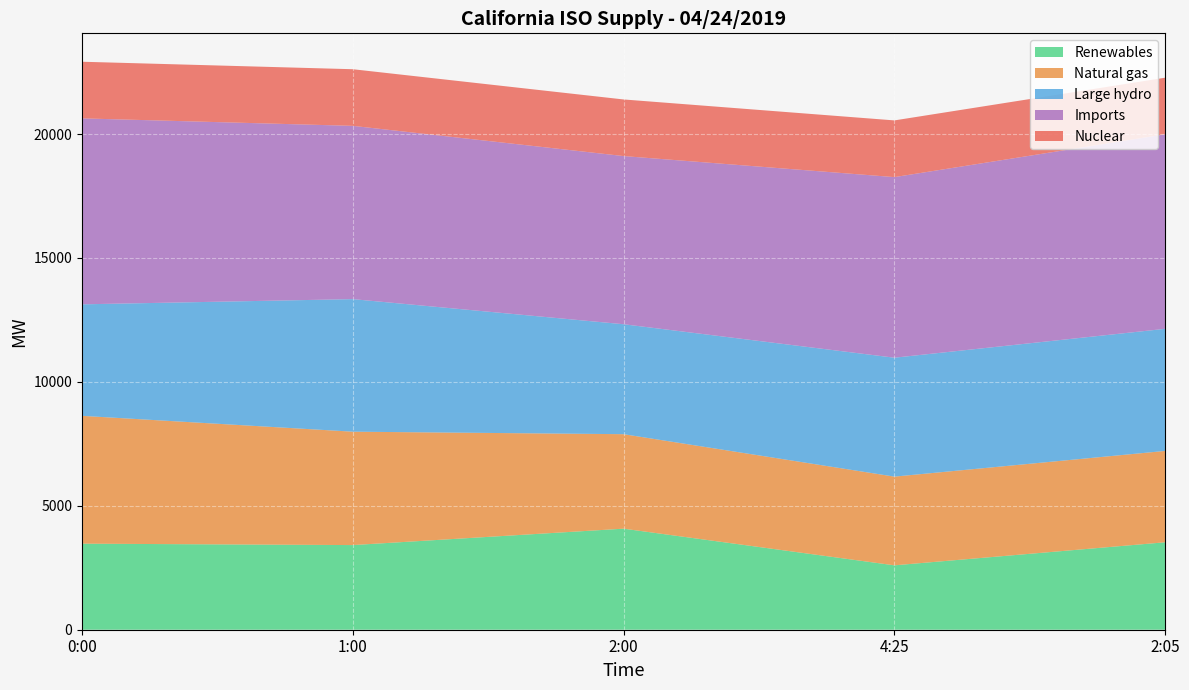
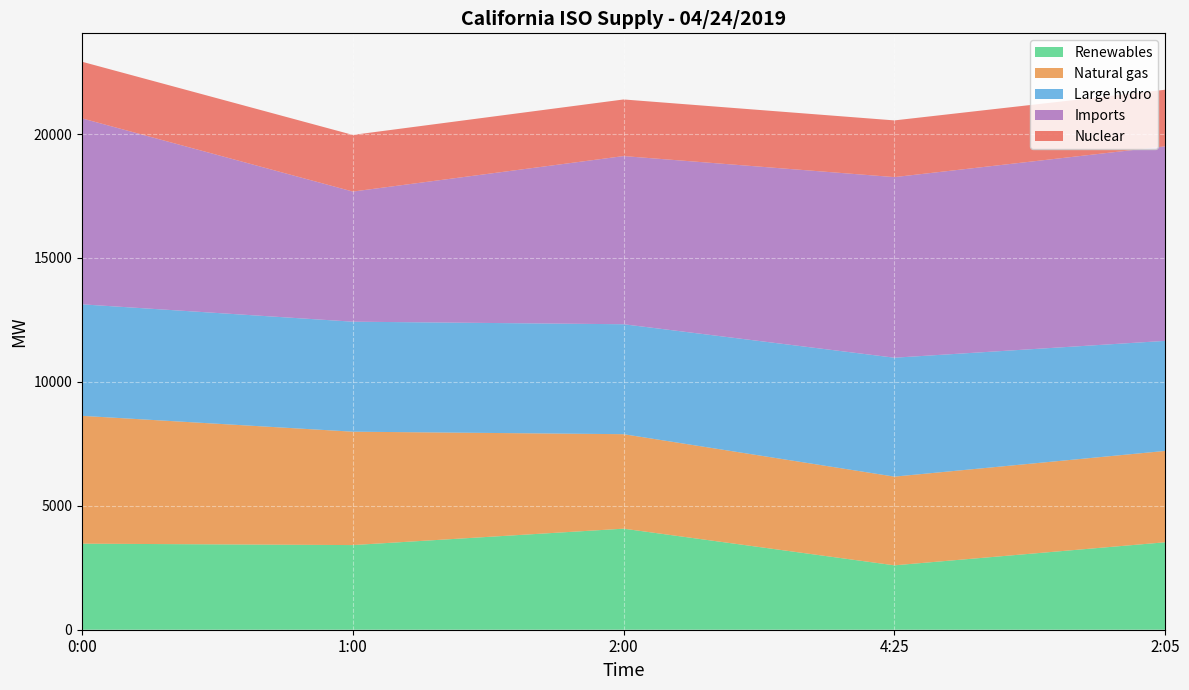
  {
    "Renewables": {
      "0:00": 3500,
      "1:00": 3400,
      "2:00": 4100,
      "4:25": 2600,
      "2:05": 3500
    },
    "Large hydro": {
      "0:00": 4500,
-     "1:00": 5300,
+     "1:00": 4400,
      "2:00": 4400,
      "4:25": 4800,
-     "2:05": 4900
+     "2:05": 4400
    },
    "Imports": {
      "0:00": 7500,
-     "1:00": 7000,
+     "1:00": 5300,
      "2:00": 6800,
      "4:25": 7300,
      "2:05": 7800
    }
  }
